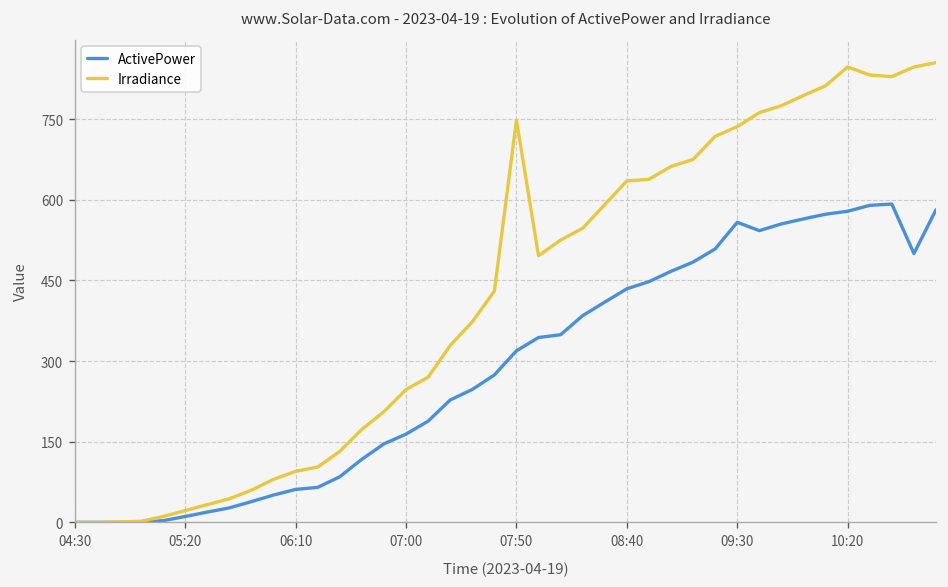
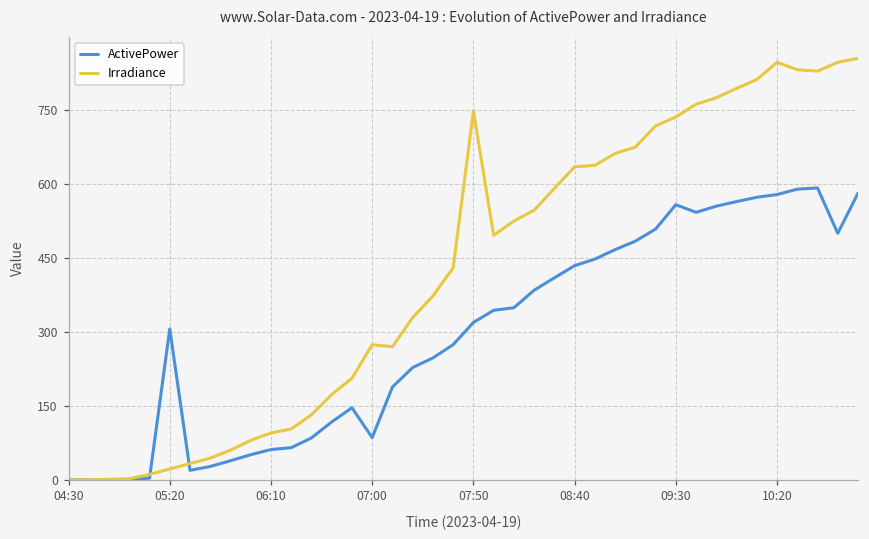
  {
    "ActivePower": {
-     "05:20": 10,
+     "05:20": 310,
      "06:10": 60,
-     "07:00": 160,
+     "07:00": 90,
      "07:50": 320,
      "08:40": 430,
      "09:30": 560,
      "10:20": 580
    },
    "Irradiance": {
      "05:20": 20,
      "06:10": 100,
-     "07:00": 250,
+     "07:00": 270,
      "07:50": 750,
      "08:40": 640,
      "09:30": 740,
      "10:20": 850
    }
  }
